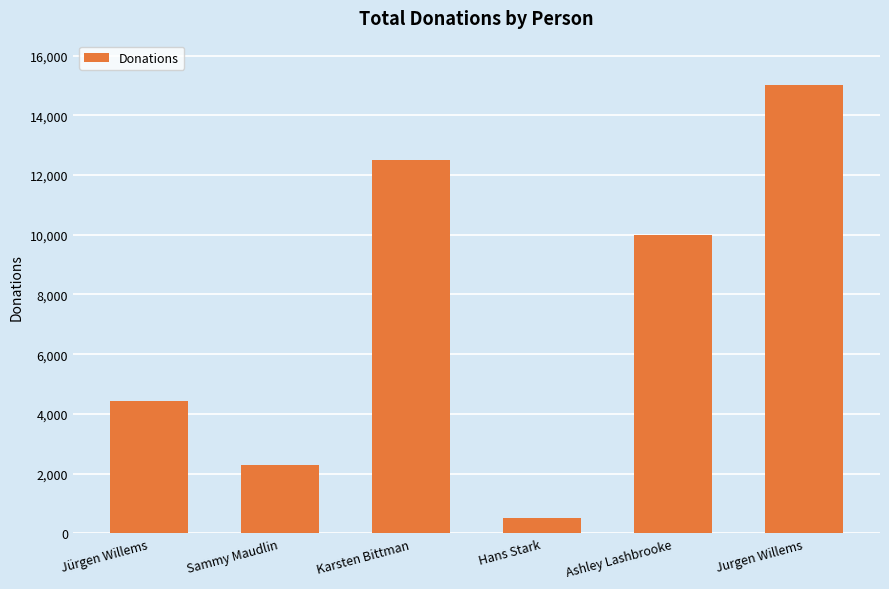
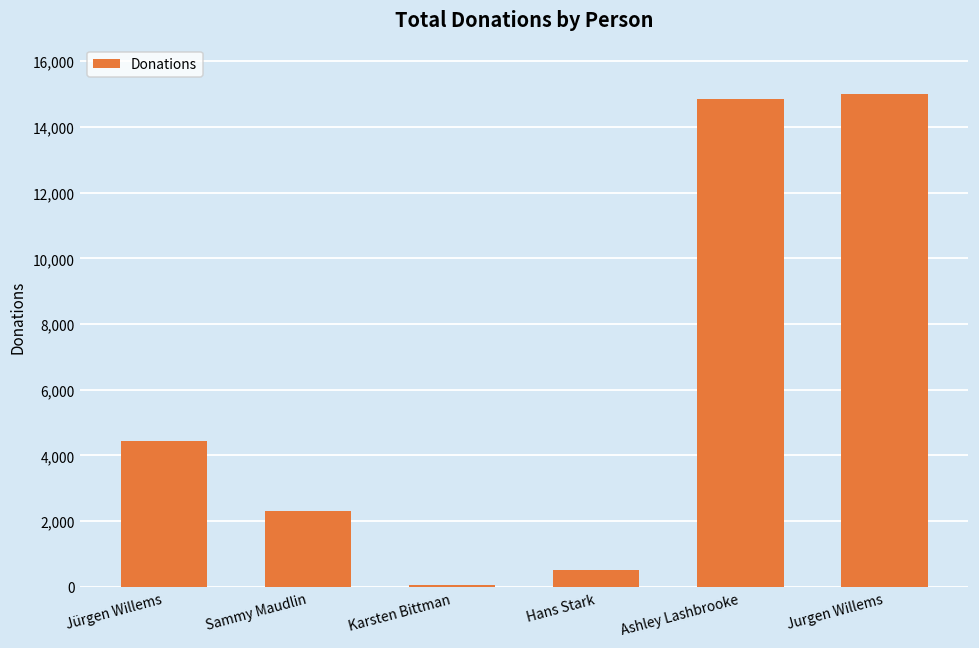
  {
    "Jürgen Willems": "4,400",
    "Sammy Maudlin": "2,300",
-   "Karsten Bittman": "12,500",
+   "Karsten Bittman": "0",
    "Hans Stark": "500",
-   "Ashley Lashbrooke": "10,000",
+   "Ashley Lashbrooke": "14,800",
    "Jurgen Willems": "15,000"
  }
